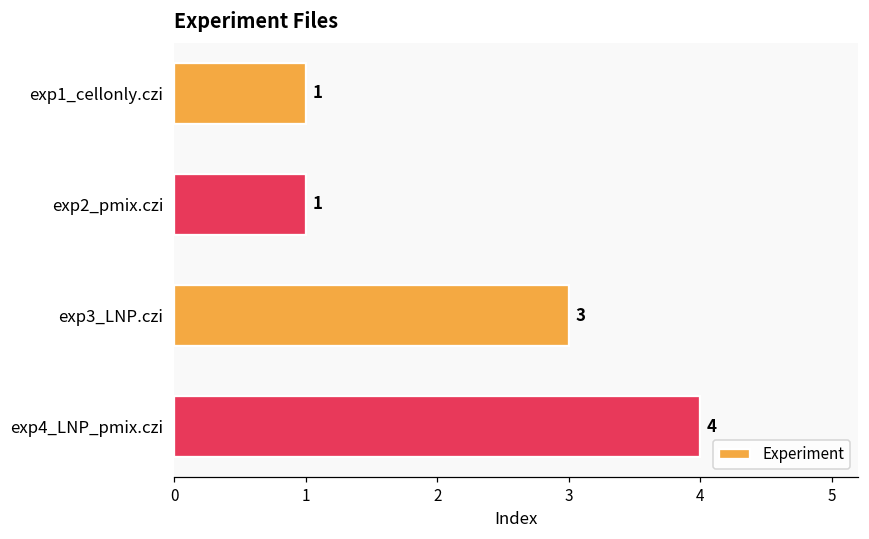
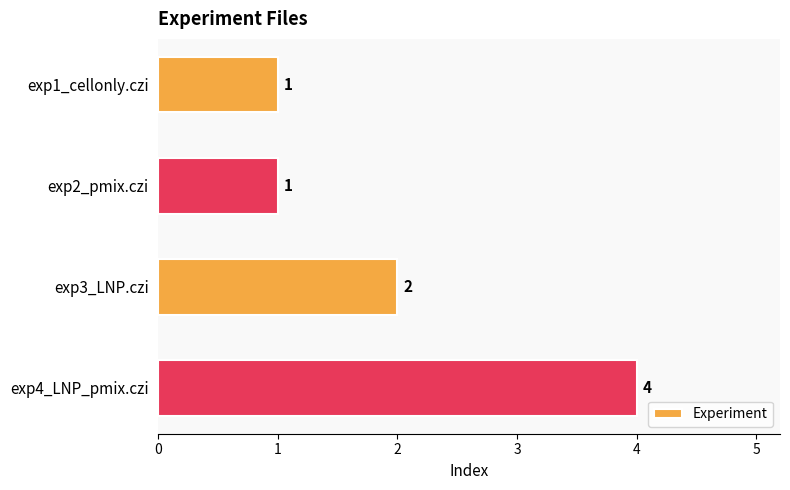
  {
    "exp1_cellonly.czi": 1,
    "exp2_pmix.czi": 1,
-   "exp3_LNP.czi": 3,
+   "exp3_LNP.czi": 2,
    "exp4_LNP_pmix.czi": 4
  }
